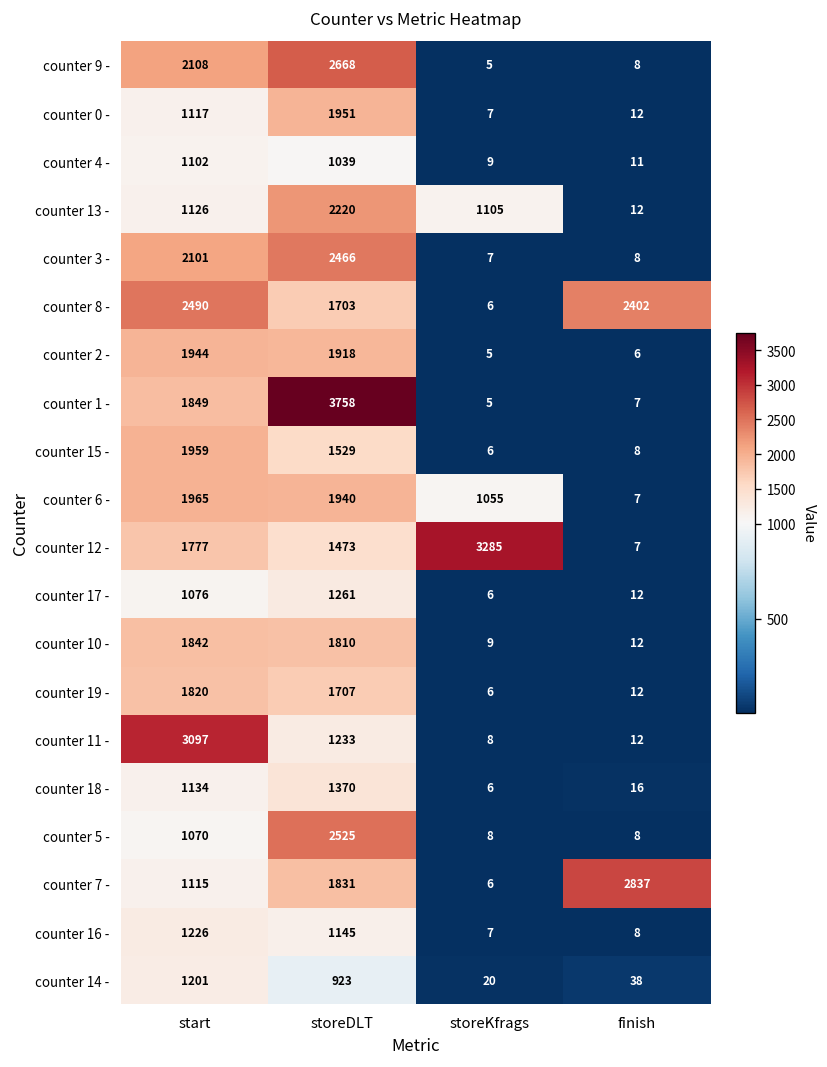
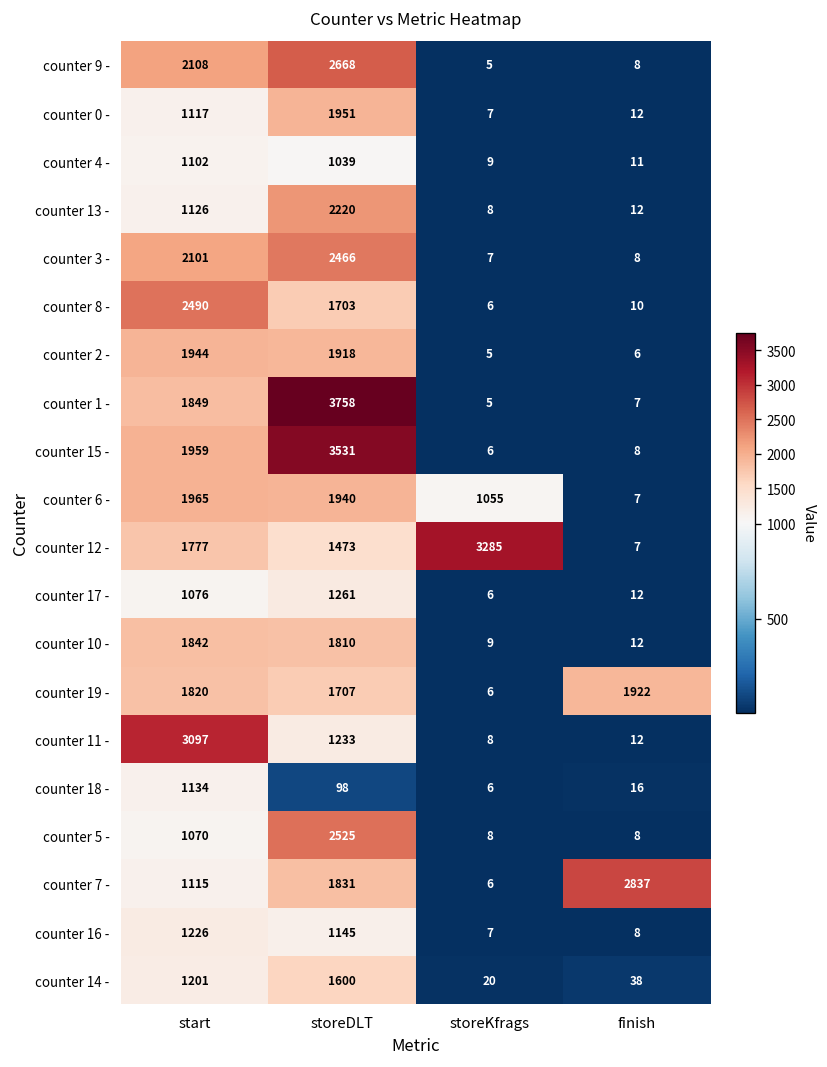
  {
    "counter 9 -": {
      "start": 2108,
      "storeDLT": 2668,
      "storeKfrags": 5,
      "finish": 8
    },
    "counter 0 -": {
      "start": 1117,
      "storeDLT": 1951,
      "storeKfrags": 7,
      "finish": 12
    },
    "counter 4 -": {
      "start": 1102,
      "storeDLT": 1039,
      "storeKfrags": 9,
      "finish": 11
    },
    "counter 13 -": {
      "start": 1126,
      "storeDLT": 2220,
-     "storeKfrags": 1105,
+     "storeKfrags": 8,
      "finish": 12
    },
    "counter 3 -": {
      "start": 2101,
      "storeDLT": 2466,
      "storeKfrags": 7,
      "finish": 8
    },
    "counter 8 -": {
      "start": 2490,
      "storeDLT": 1703,
      "storeKfrags": 6,
-     "finish": 2402
+     "finish": 10
    },
    "counter 2 -": {
      "start": 1944,
      "storeDLT": 1918,
      "storeKfrags": 5,
      "finish": 6
    },
    "counter 1 -": {
      "start": 1849,
      "storeDLT": 3758,
      "storeKfrags": 5,
      "finish": 7
    },
    "counter 15 -": {
      "start": 1959,
-     "storeDLT": 1529,
+     "storeDLT": 3531,
      "storeKfrags": 6,
      "finish": 8
    },
    "counter 6 -": {
      "start": 1965,
      "storeDLT": 1940,
      "storeKfrags": 1055,
      "finish": 7
    },
    "counter 12 -": {
      "start": 1777,
      "storeDLT": 1473,
      "storeKfrags": 3285,
      "finish": 7
    },
    "counter 17 -": {
      "start": 1076,
      "storeDLT": 1261,
      "storeKfrags": 6,
      "finish": 12
    },
    "counter 10 -": {
      "start": 1842,
      "storeDLT": 1810,
      "storeKfrags": 9,
      "finish": 12
    },
    "counter 19 -": {
      "start": 1820,
      "storeDLT": 1707,
      "storeKfrags": 6,
-     "finish": 12
+     "finish": 1922
    },
    "counter 11 -": {
      "start": 3097,
      "storeDLT": 1233,
      "storeKfrags": 8,
      "finish": 12
    },
    "counter 18 -": {
      "start": 1134,
-     "storeDLT": 1370,
+     "storeDLT": 98,
      "storeKfrags": 6,
      "finish": 16
    },
    "counter 5 -": {
      "start": 1070,
      "storeDLT": 2525,
      "storeKfrags": 8,
      "finish": 8
    },
    "counter 7 -": {
      "start": 1115,
      "storeDLT": 1831,
      "storeKfrags": 6,
      "finish": 2837
    },
    "counter 16 -": {
      "start": 1226,
      "storeDLT": 1145,
      "storeKfrags": 7,
      "finish": 8
    },
    "counter 14 -": {
      "start": 1201,
-     "storeDLT": 923,
+     "storeDLT": 1600,
      "storeKfrags": 20,
      "finish": 38
    }
  }
